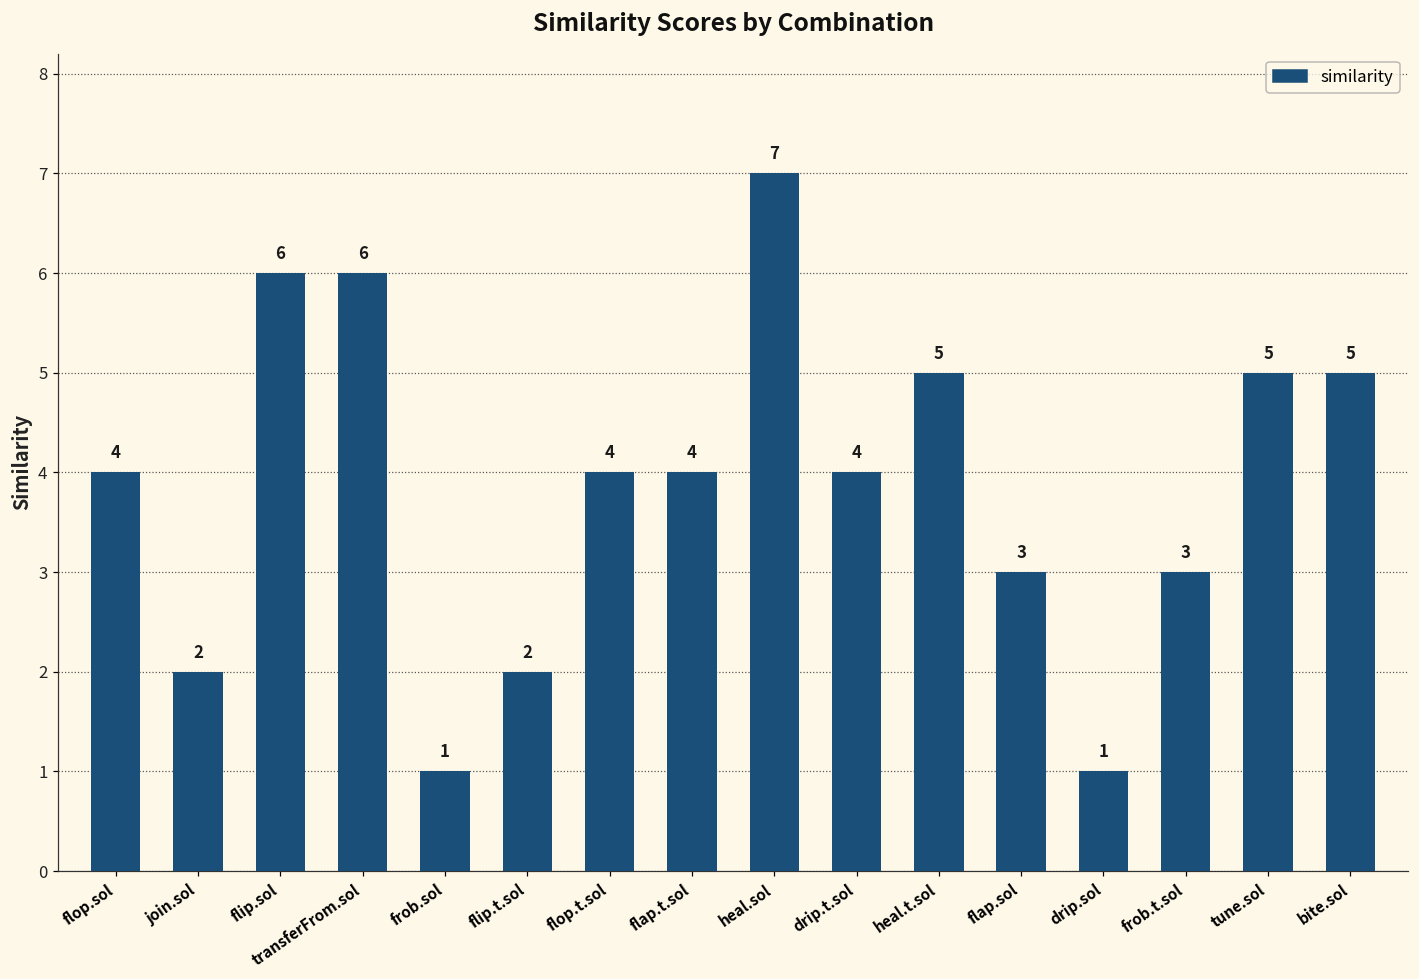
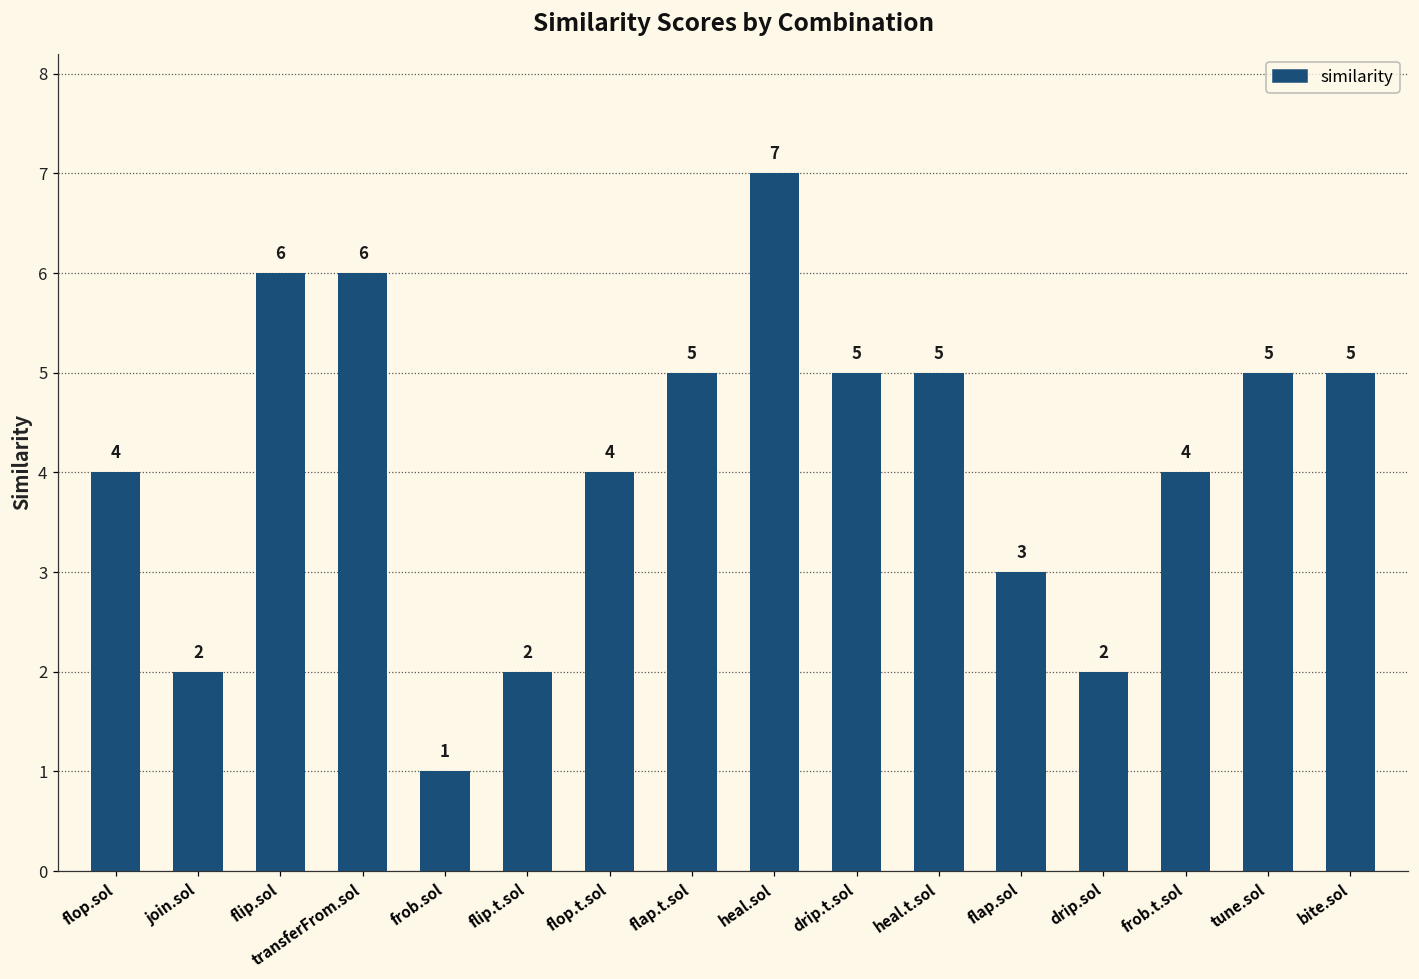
  {
    "flop.sol": 4,
    "join.sol": 2,
    "flip.sol": 6,
    "transferFrom.sol": 6,
    "frob.sol": 1,
    "flip.t.sol": 2,
    "flop.t.sol": 4,
-   "flap.t.sol": 4,
+   "flap.t.sol": 5,
    "heal.sol": 7,
-   "drip.t.sol": 4,
+   "drip.t.sol": 5,
    "heal.t.sol": 5,
    "flap.sol": 3,
-   "drip.sol": 1,
-   "frob.t.sol": 3,
+   "drip.sol": 2,
+   "frob.t.sol": 4,
    "tune.sol": 5,
    "bite.sol": 5
  }
